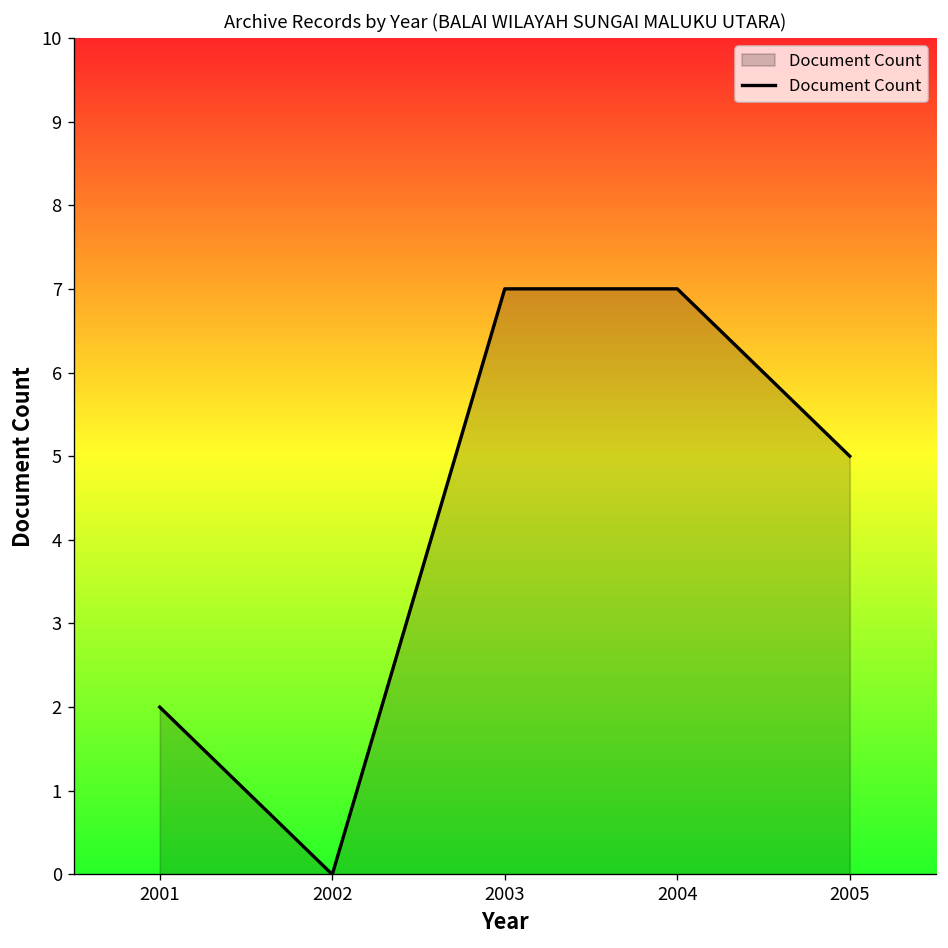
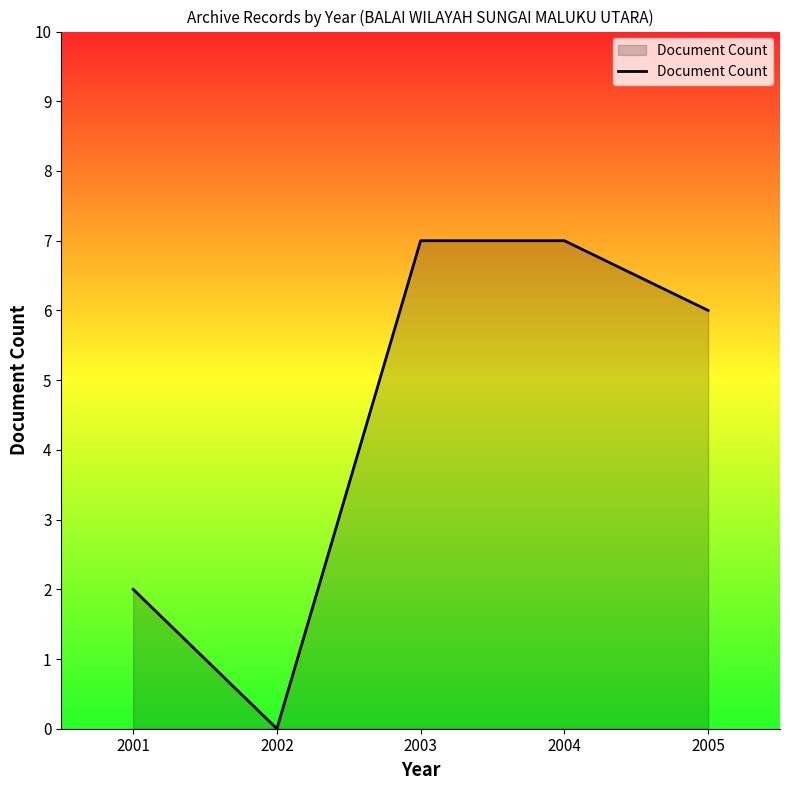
  {
    "2001": 2,
    "2002": 0,
    "2003": 7,
    "2004": 7,
-   "2005": 5
+   "2005": 6
  }
